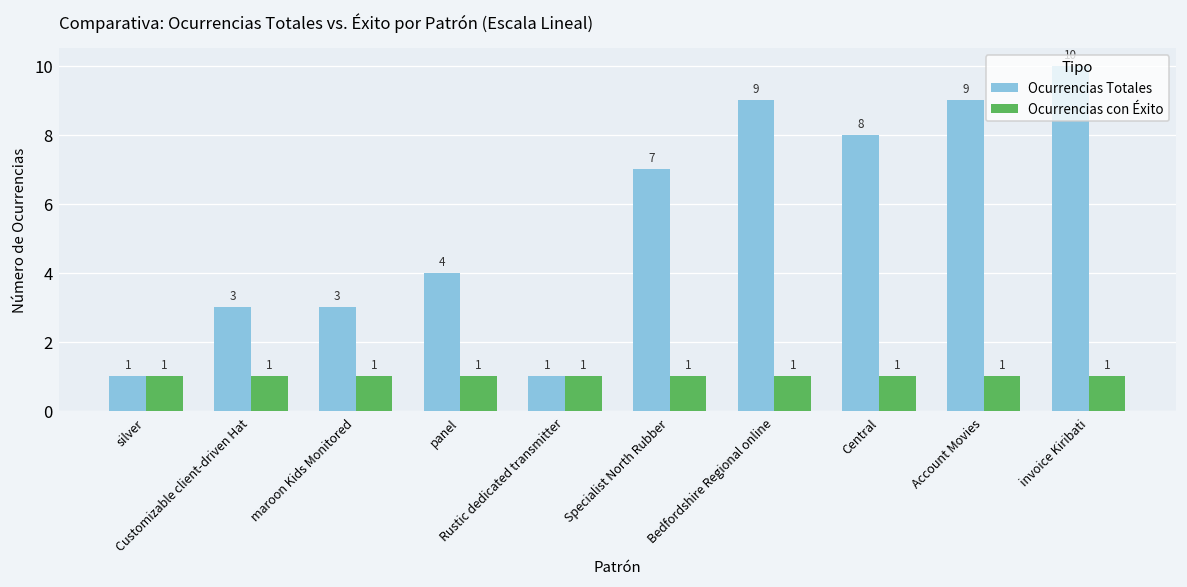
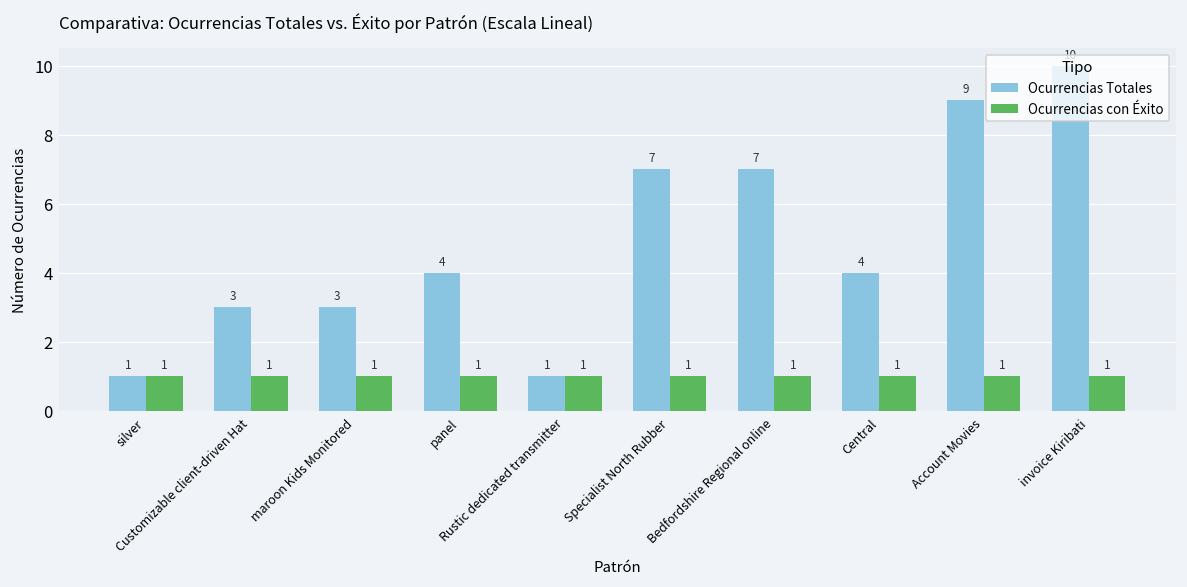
  {
    "Ocurrencias Totales": {
      "silver": 1,
      "Customizable client-driven Hat": 3,
      "maroon Kids Monitored": 3,
      "panel": 4,
      "Rustic dedicated transmitter": 1,
      "Specialist North Rubber": 7,
-     "Bedfordshire Regional online": 9,
-     "Central": 8,
+     "Bedfordshire Regional online": 7,
+     "Central": 4,
      "Account Movies": 9
    },
    "Ocurrencias con Éxito": {
      "silver": 1,
      "Customizable client-driven Hat": 1,
      "maroon Kids Monitored": 1,
      "panel": 1,
      "Rustic dedicated transmitter": 1,
      "Specialist North Rubber": 1,
      "Bedfordshire Regional online": 1,
      "Central": 1,
      "Account Movies": 1,
      "invoice Kiribati": 1
    }
  }
